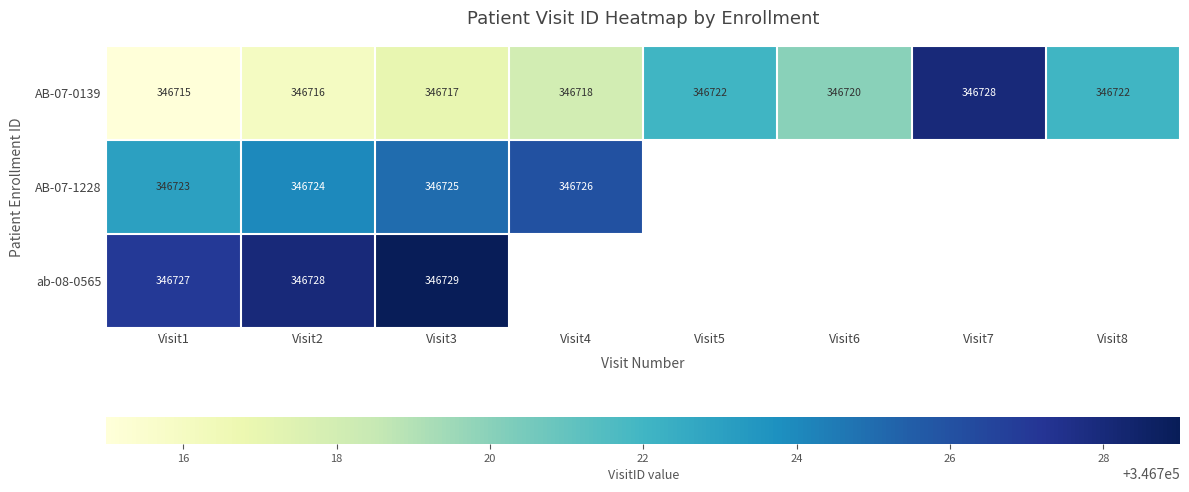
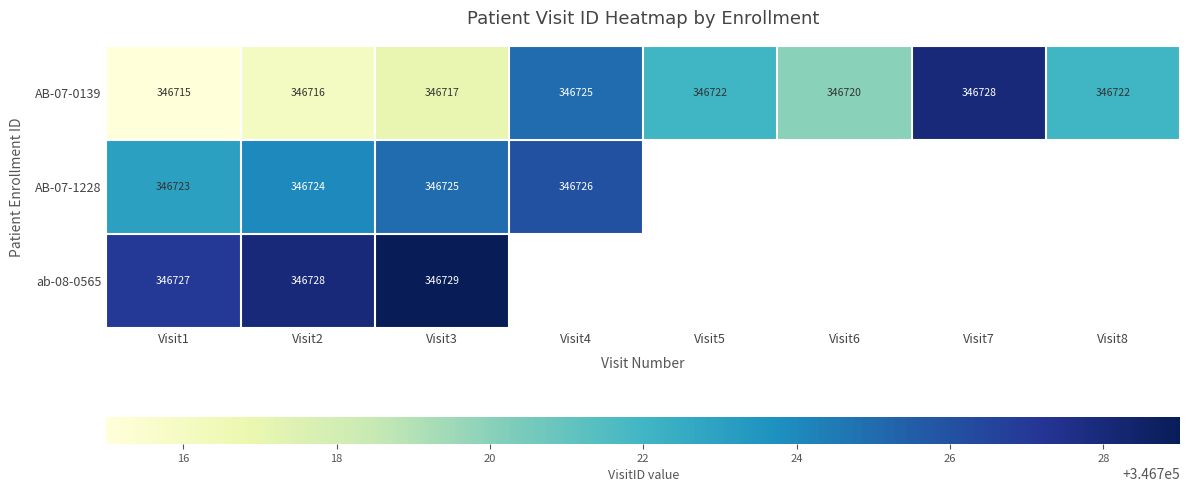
  {
    "AB-07-0139": {
      "Visit1": 346715,
      "Visit2": 346716,
      "Visit3": 346717,
-     "Visit4": 346718,
+     "Visit4": 346725,
      "Visit5": 346722,
      "Visit6": 346720,
      "Visit7": 346728,
      "Visit8": 346722
    },
    "AB-07-1228": {
      "Visit1": 346723,
      "Visit2": 346724,
      "Visit3": 346725,
      "Visit4": 346726
    },
    "ab-08-0565": {
      "Visit1": 346727,
      "Visit2": 346728,
      "Visit3": 346729
    }
  }
